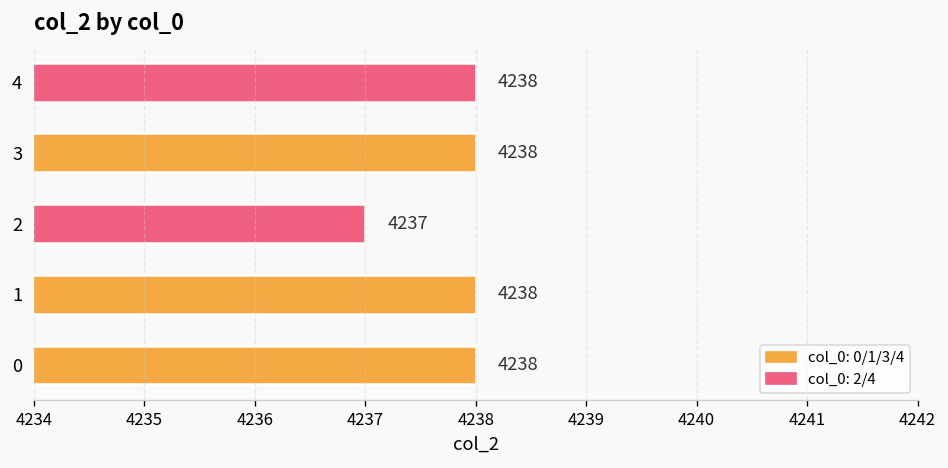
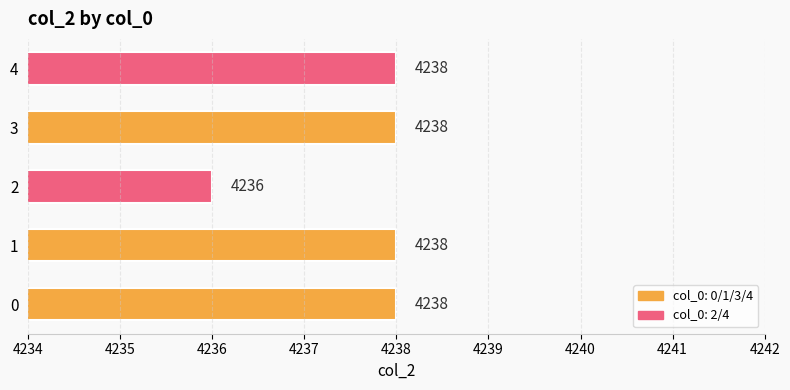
  {
    "4": 4238,
    "3": 4238,
-   "2": 4237,
+   "2": 4236,
    "1": 4238,
    "0": 4238
  }
